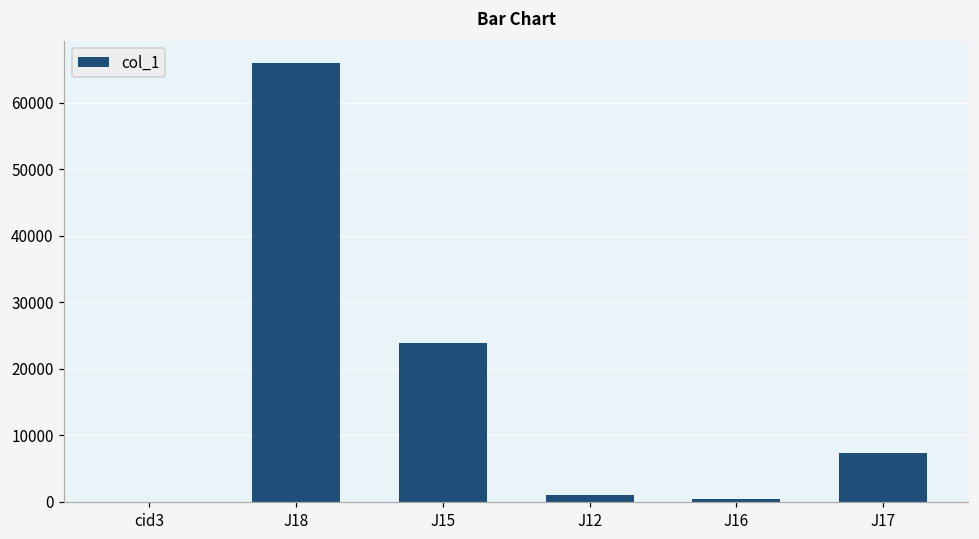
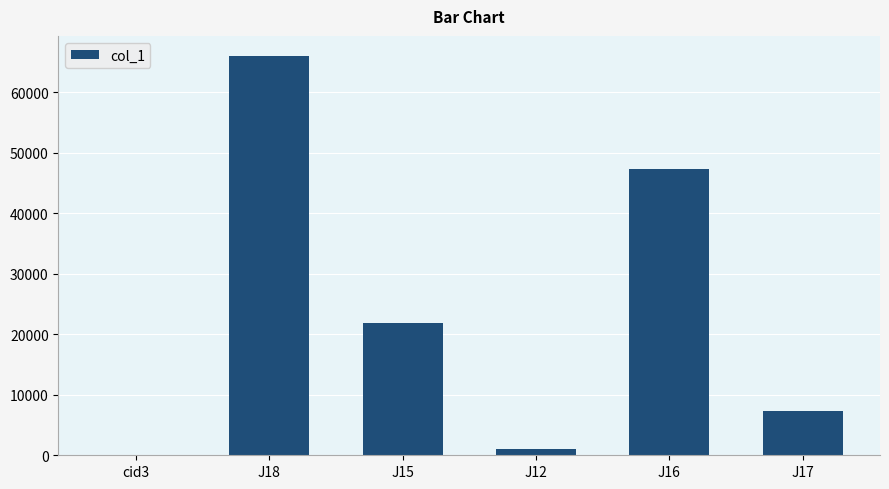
  {
    "cid3": 0,
    "J18": 66000,
-   "J15": 24000,
+   "J15": 22000,
    "J12": 1000,
-   "J16": 0,
+   "J16": 47000,
    "J17": 7000
  }
